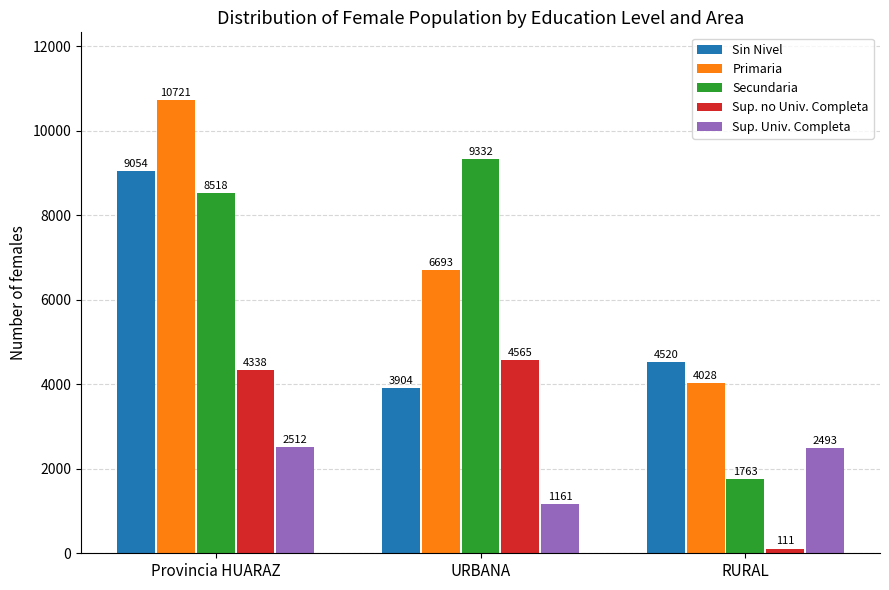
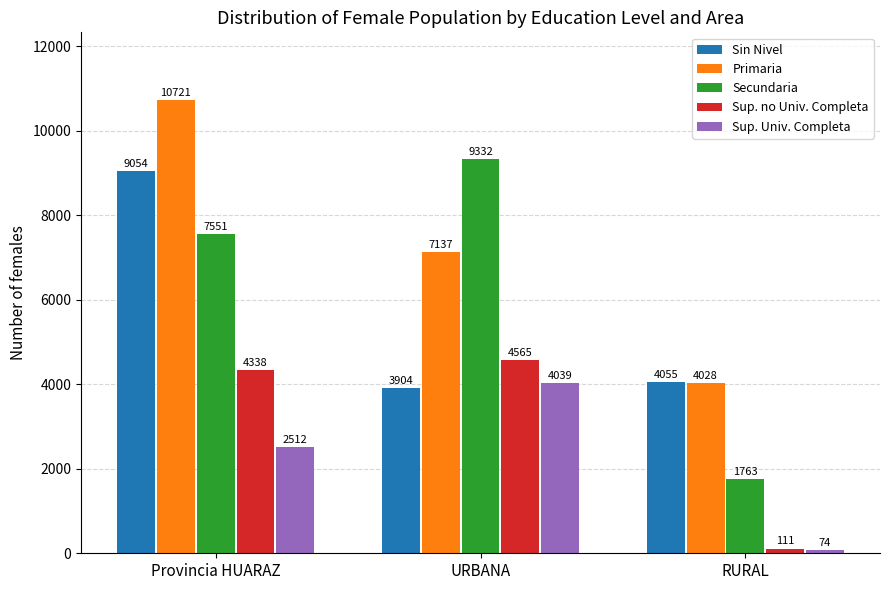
  {
    "Sin Nivel": {
      "Provincia HUARAZ": 9054,
      "URBANA": 3904,
-     "RURAL": 4520
+     "RURAL": 4055
    },
    "Primaria": {
      "Provincia HUARAZ": 10721,
-     "URBANA": 6693,
+     "URBANA": 7137,
      "RURAL": 4028
    },
    "Secundaria": {
-     "Provincia HUARAZ": 8518,
+     "Provincia HUARAZ": 7551,
      "URBANA": 9332,
      "RURAL": 1763
    },
    "Sup. no Univ. Completa": {
      "Provincia HUARAZ": 4338,
      "URBANA": 4565,
      "RURAL": 111
    },
    "Sup. Univ. Completa": {
      "Provincia HUARAZ": 2512,
-     "URBANA": 1161,
-     "RURAL": 2493
+     "URBANA": 4039,
+     "RURAL": 74
    }
  }
